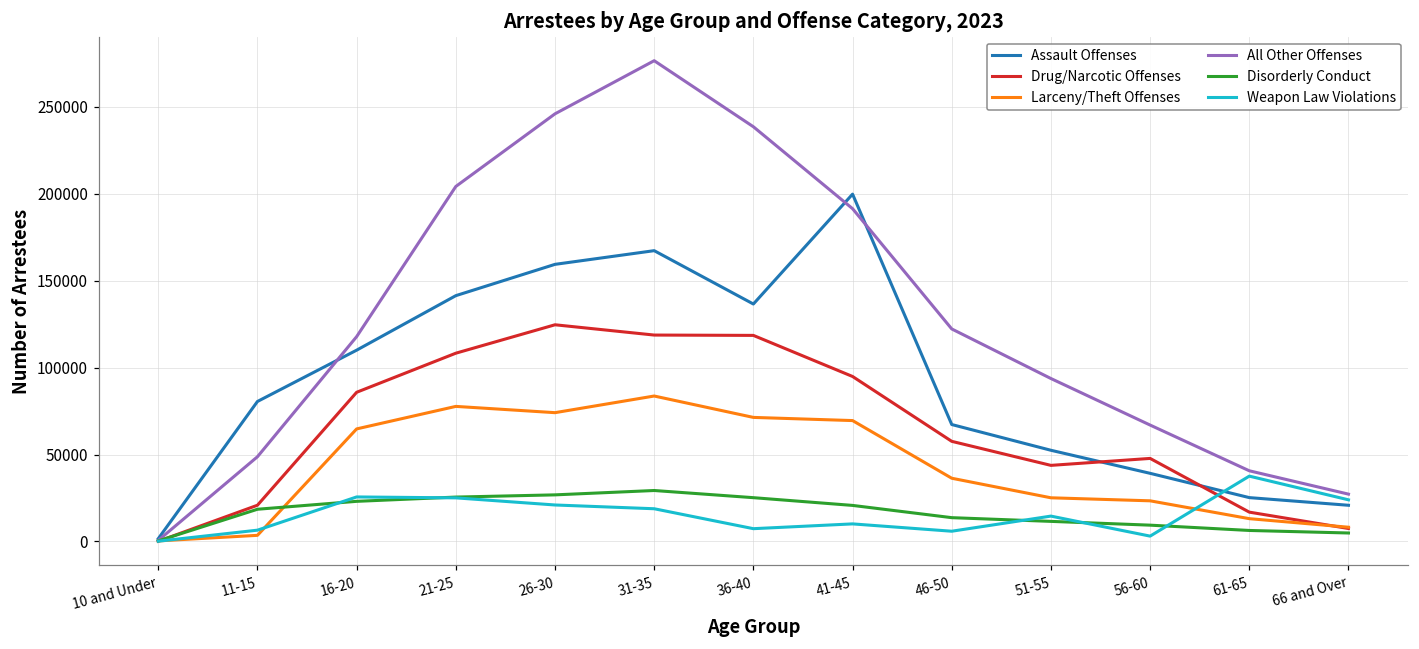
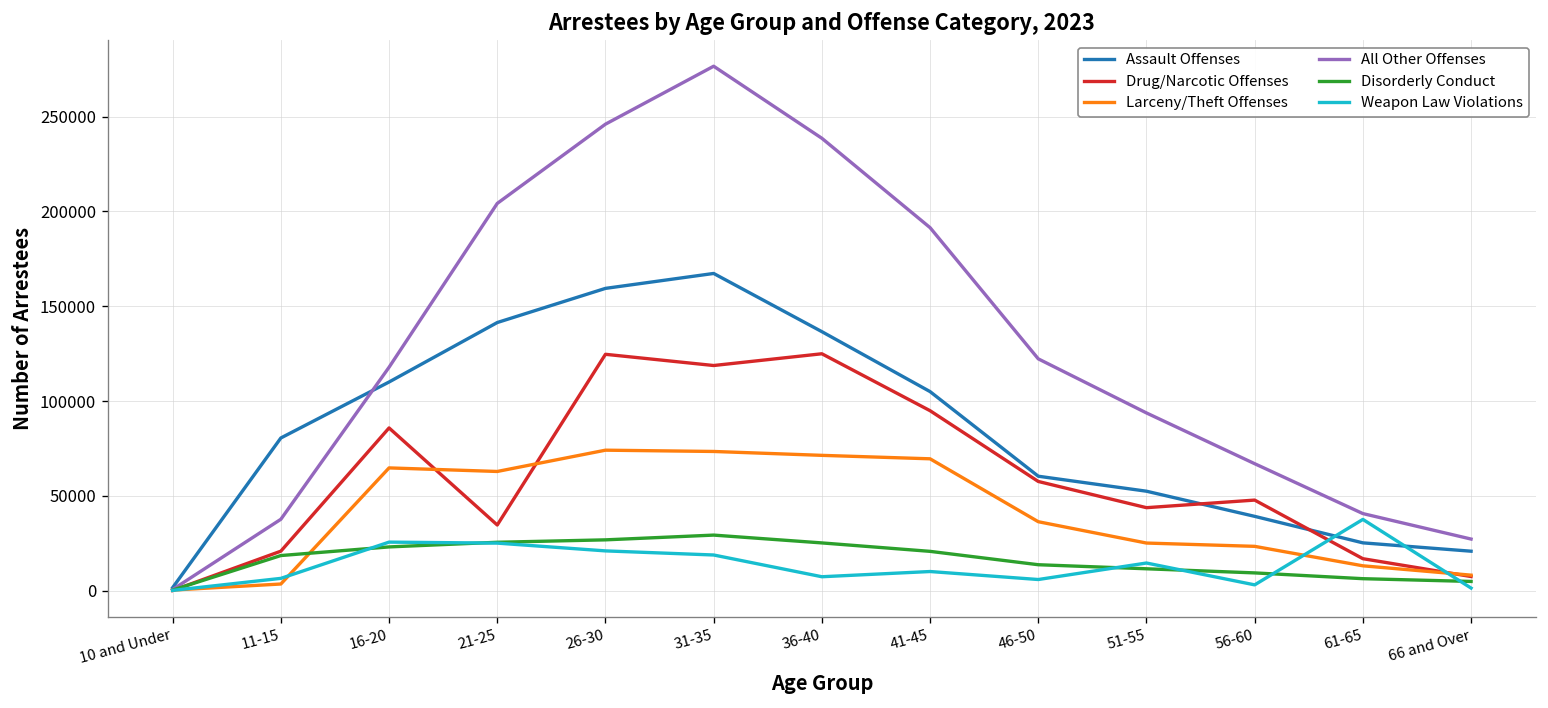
  {
    "Assault Offenses": {
      "11-15": 81000,
      "16-20": 110000,
      "21-25": 141000,
      "26-30": 159000,
      "31-35": 167000,
      "36-40": 137000,
-     "41-45": 200000,
-     "46-50": 67000,
+     "41-45": 105000,
+     "46-50": 60000,
      "51-55": 52000,
      "56-60": 39000,
      "61-65": 25000,
      "66 and Over": 21000
    },
    "Drug/Narcotic Offenses": {
      "11-15": 21000,
      "16-20": 86000,
-     "21-25": 108000,
+     "21-25": 35000,
      "26-30": 125000,
      "31-35": 119000,
-     "36-40": 119000,
+     "36-40": 125000,
      "41-45": 95000,
      "46-50": 58000,
      "51-55": 44000,
      "56-60": 48000,
      "61-65": 17000
    },
    "Larceny/Theft Offenses": {
      "11-15": 4000,
      "16-20": 65000,
-     "21-25": 78000,
+     "21-25": 63000,
      "26-30": 74000,
-     "31-35": 84000,
+     "31-35": 73000,
      "36-40": 71000,
      "41-45": 70000,
      "46-50": 36000,
      "51-55": 25000,
      "56-60": 23000,
      "61-65": 13000
    },
    "All Other Offenses": {
-     "11-15": 49000,
+     "11-15": 38000,
      "16-20": 118000,
      "21-25": 204000,
      "26-30": 246000,
      "31-35": 277000,
      "36-40": 239000,
      "41-45": 191000,
      "46-50": 122000,
      "51-55": 94000,
      "56-60": 67000,
      "61-65": 41000,
      "66 and Over": 27000
    },
    "Disorderly Conduct": {
      "11-15": 19000,
      "16-20": 23000,
      "26-30": 27000,
      "31-35": 29000,
      "36-40": 25000,
      "41-45": 21000,
      "46-50": 14000,
      "51-55": 12000,
      "56-60": 9000,
      "61-65": 6000,
      "66 and Over": 5000
    },
    "Weapon Law Violations": {
      "11-15": 6000,
      "16-20": 26000,
      "26-30": 21000,
      "31-35": 19000,
      "36-40": 7000,
      "41-45": 10000,
      "46-50": 6000,
      "51-55": 15000,
      "56-60": 3000,
      "61-65": 38000,
-     "66 and Over": 24000
+     "66 and Over": 1000
    }
  }
